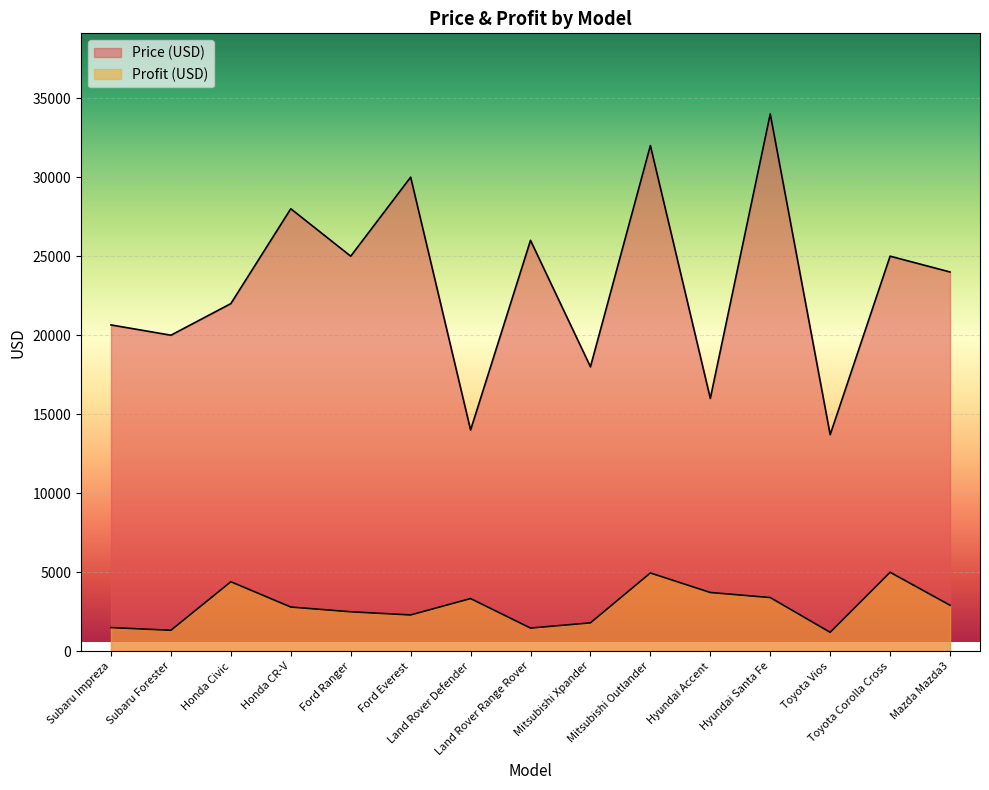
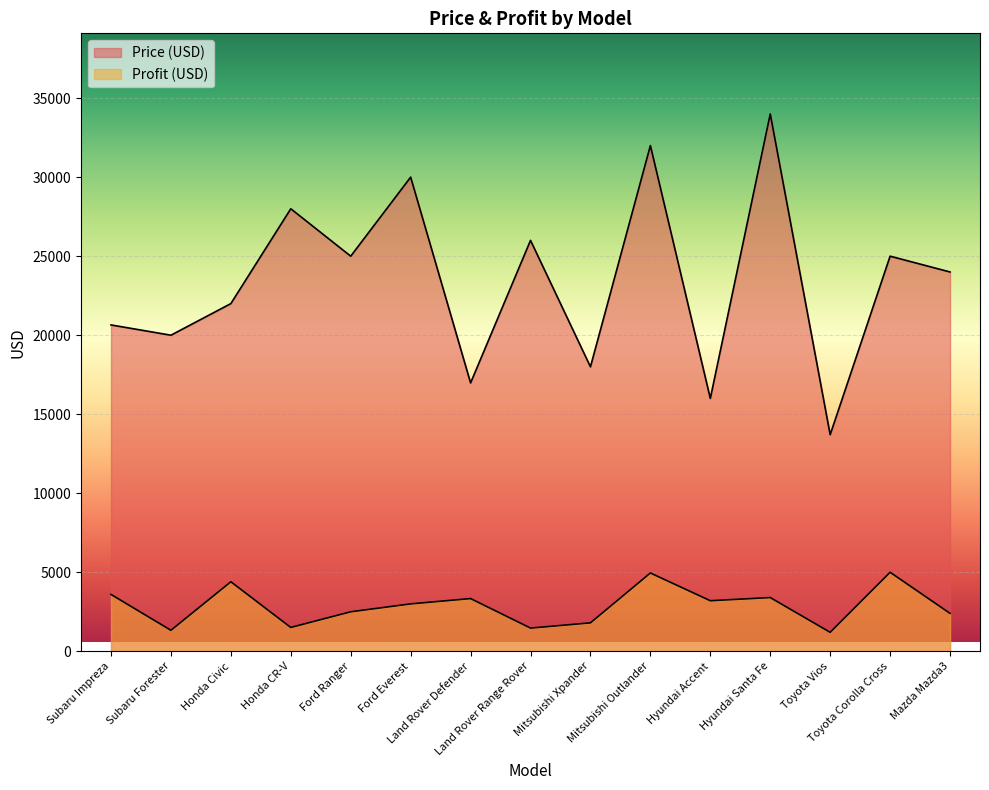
  {
    "Price (USD)": {
      "Subaru Impreza": 20700,
      "Subaru Forester": 20000,
      "Honda Civic": 22000,
      "Honda CR-V": 28000,
      "Ford Ranger": 25000,
      "Ford Everest": 30000,
-     "Land Rover Defender": 14000,
+     "Land Rover Defender": 17000,
      "Land Rover Range Rover": 26000,
      "Mitsubishi Xpander": 18000,
      "Mitsubishi Outlander": 32000,
      "Hyundai Accent": 16000,
      "Hyundai Santa Fe": 34000,
      "Toyota Vios": 13700,
      "Toyota Corolla Cross": 25000,
      "Mazda Mazda3": 24000
    },
    "Profit (USD)": {
-     "Subaru Impreza": 1500,
+     "Subaru Impreza": 3600,
      "Subaru Forester": 1300,
      "Honda Civic": 4400,
-     "Honda CR-V": 2800,
+     "Honda CR-V": 1500,
      "Ford Ranger": 2500,
-     "Ford Everest": 2300,
+     "Ford Everest": 3000,
      "Land Rover Defender": 3300,
      "Land Rover Range Rover": 1500,
      "Mitsubishi Xpander": 1800,
      "Mitsubishi Outlander": 5000,
-     "Hyundai Accent": 3700,
+     "Hyundai Accent": 3200,
      "Hyundai Santa Fe": 3400,
      "Toyota Vios": 1200,
      "Toyota Corolla Cross": 5000,
-     "Mazda Mazda3": 2900
+     "Mazda Mazda3": 2400
    }
  }
